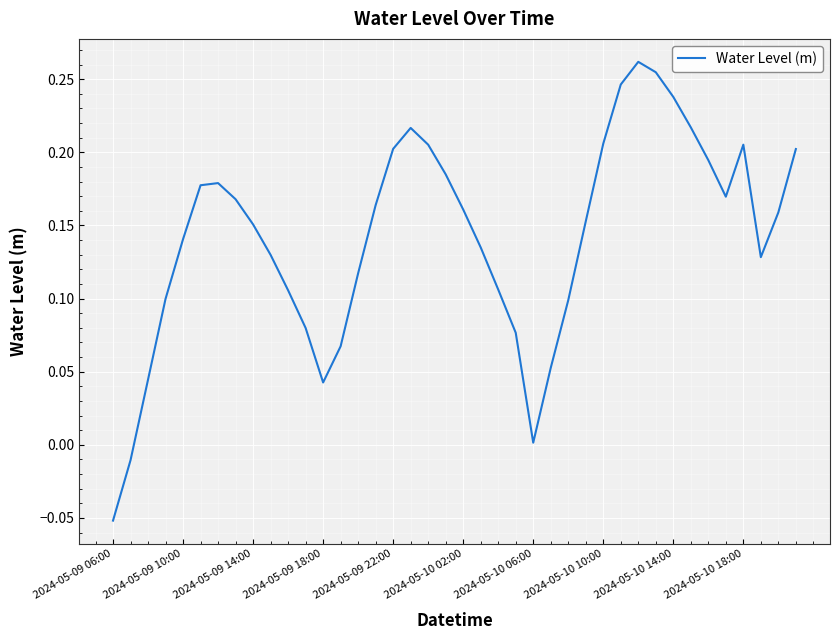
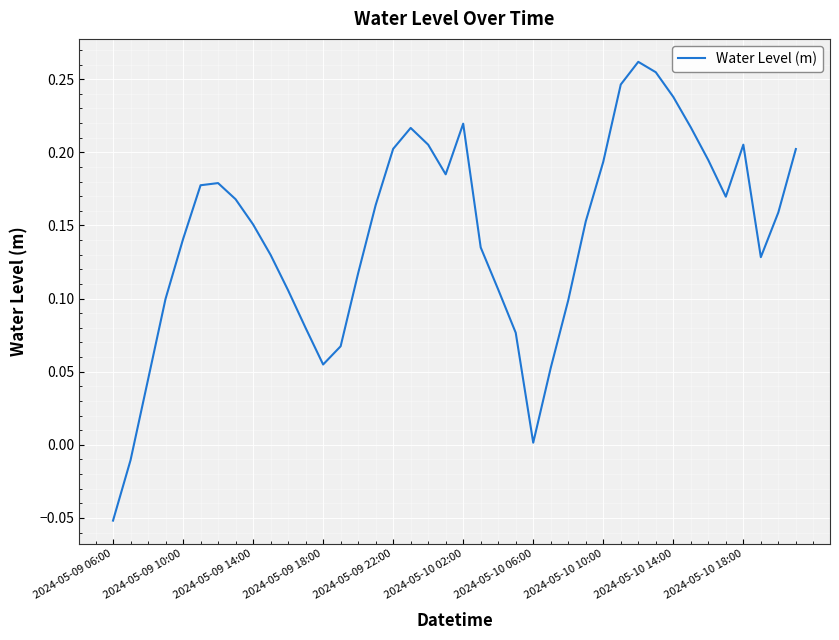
  {
    "2024-05-09 06:00": -0.052,
    "2024-05-09 10:00": 0.141,
    "2024-05-09 14:00": 0.151,
-   "2024-05-09 18:00": 0.043,
+   "2024-05-09 18:00": 0.055,
    "2024-05-09 22:00": 0.202,
-   "2024-05-10 02:00": 0.161,
+   "2024-05-10 02:00": 0.220,
    "2024-05-10 06:00": 0.001,
-   "2024-05-10 10:00": 0.206,
+   "2024-05-10 10:00": 0.193,
    "2024-05-10 14:00": 0.238,
    "2024-05-10 18:00": 0.205
  }
